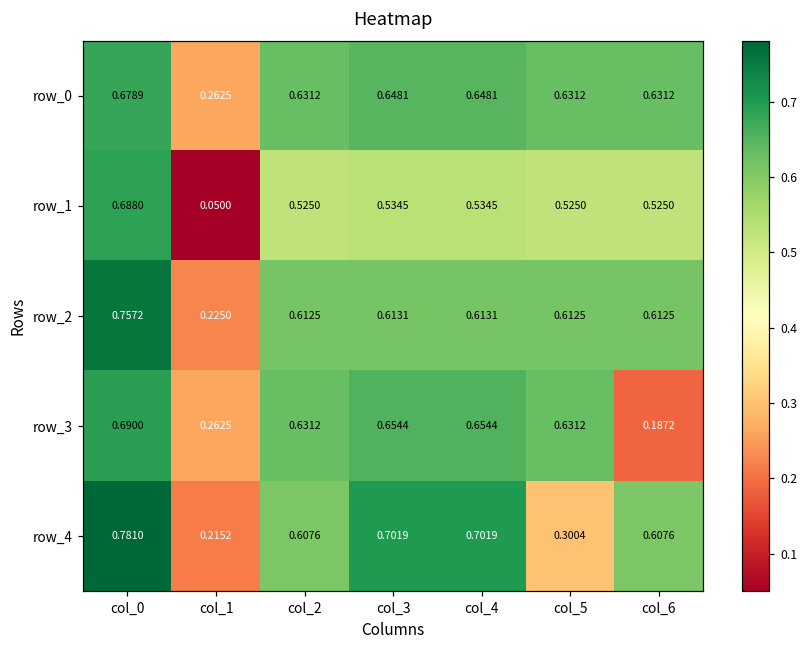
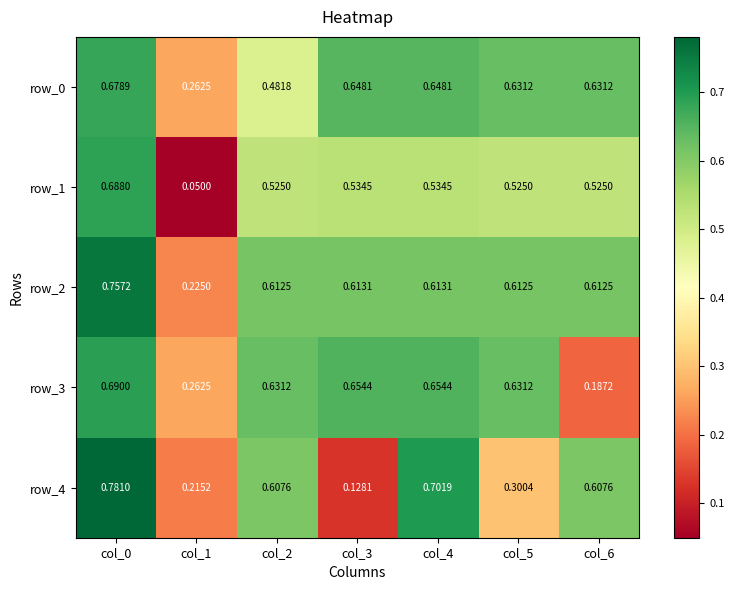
  {
    "row_0": {
      "col_0": 0.6789,
      "col_1": 0.2625,
-     "col_2": 0.6312,
+     "col_2": 0.4818,
      "col_3": 0.6481,
      "col_4": 0.6481,
      "col_5": 0.6312,
      "col_6": 0.6312
    },
    "row_1": {
      "col_0": 0.6880,
      "col_1": 0.0500,
      "col_2": 0.5250,
      "col_3": 0.5345,
      "col_4": 0.5345,
      "col_5": 0.5250,
      "col_6": 0.5250
    },
    "row_2": {
      "col_0": 0.7572,
      "col_1": 0.2250,
      "col_2": 0.6125,
      "col_3": 0.6131,
      "col_4": 0.6131,
      "col_5": 0.6125,
      "col_6": 0.6125
    },
    "row_3": {
      "col_0": 0.6900,
      "col_1": 0.2625,
      "col_2": 0.6312,
      "col_3": 0.6544,
      "col_4": 0.6544,
      "col_5": 0.6312,
      "col_6": 0.1872
    },
    "row_4": {
      "col_0": 0.7810,
      "col_1": 0.2152,
      "col_2": 0.6076,
-     "col_3": 0.7019,
+     "col_3": 0.1281,
      "col_4": 0.7019,
      "col_5": 0.3004,
      "col_6": 0.6076
    }
  }
